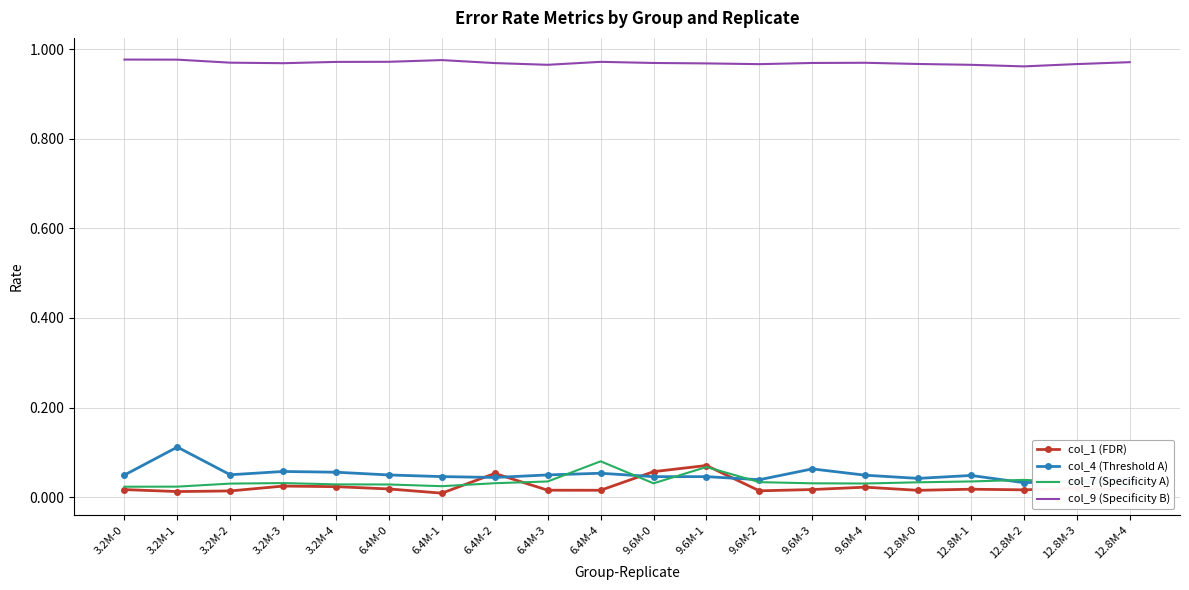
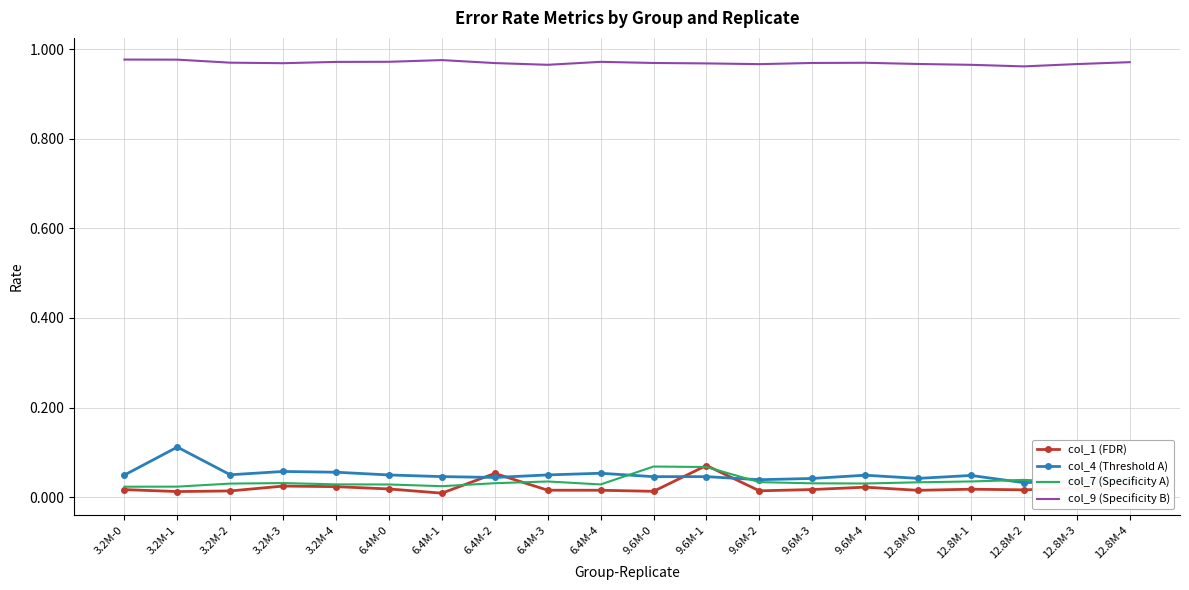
  {
    "col_1 (FDR)": {
      "3.2M-0": 0.02,
      "3.2M-1": 0.01,
      "3.2M-2": 0.01,
      "3.2M-3": 0.02,
      "6.4M-0": 0.02,
      "6.4M-1": 0.01,
      "6.4M-2": 0.05,
      "6.4M-3": 0.02,
      "6.4M-4": 0.02,
-     "9.6M-0": 0.06,
+     "9.6M-0": 0.01,
      "9.6M-2": 0.01,
      "9.6M-3": 0.02,
      "9.6M-4": 0.02,
      "12.8M-0": 0.02,
      "12.8M-1": 0.02,
      "12.8M-2": 0.02
    },
    "col_4 (Threshold A)": {
      "3.2M-0": 0.05,
      "3.2M-1": 0.11,
      "3.2M-2": 0.05,
      "3.2M-3": 0.06,
      "3.2M-4": 0.06,
      "6.4M-0": 0.05,
      "6.4M-1": 0.05,
      "6.4M-2": 0.04,
      "6.4M-3": 0.05,
      "6.4M-4": 0.05,
      "9.6M-0": 0.05,
      "9.6M-1": 0.05,
-     "9.6M-3": 0.06,
+     "9.6M-3": 0.04,
      "9.6M-4": 0.05,
      "12.8M-0": 0.04,
      "12.8M-1": 0.05,
      "12.8M-2": 0.03
    },
    "col_7 (Specificity A)": {
      "3.2M-0": 0.02,
      "3.2M-1": 0.02,
      "3.2M-2": 0.03,
      "3.2M-3": 0.03,
      "6.4M-0": 0.03,
      "6.4M-1": 0.02,
      "6.4M-2": 0.03,
      "6.4M-3": 0.04,
-     "6.4M-4": 0.08,
-     "9.6M-0": 0.03,
+     "6.4M-4": 0.03,
+     "9.6M-0": 0.07,
      "9.6M-3": 0.03,
      "9.6M-4": 0.03,
      "12.8M-0": 0.03,
      "12.8M-1": 0.04,
      "12.8M-2": 0.04
    },
    "col_9 (Specificity B)": {
      "3.2M-0": 0.98,
      "3.2M-1": 0.98,
      "3.2M-2": 0.97,
      "3.2M-3": 0.97,
      "3.2M-4": 0.97,
      "6.4M-0": 0.97,
      "6.4M-1": 0.98,
      "6.4M-2": 0.97,
      "6.4M-3": 0.96,
      "6.4M-4": 0.97,
      "9.6M-0": 0.97,
      "9.6M-1": 0.97,
      "9.6M-2": 0.97,
      "9.6M-3": 0.97,
      "9.6M-4": 0.97,
      "12.8M-0": 0.97,
      "12.8M-1": 0.96,
      "12.8M-2": 0.96,
      "12.8M-3": 0.97,
      "12.8M-4": 0.97
    }
  }
